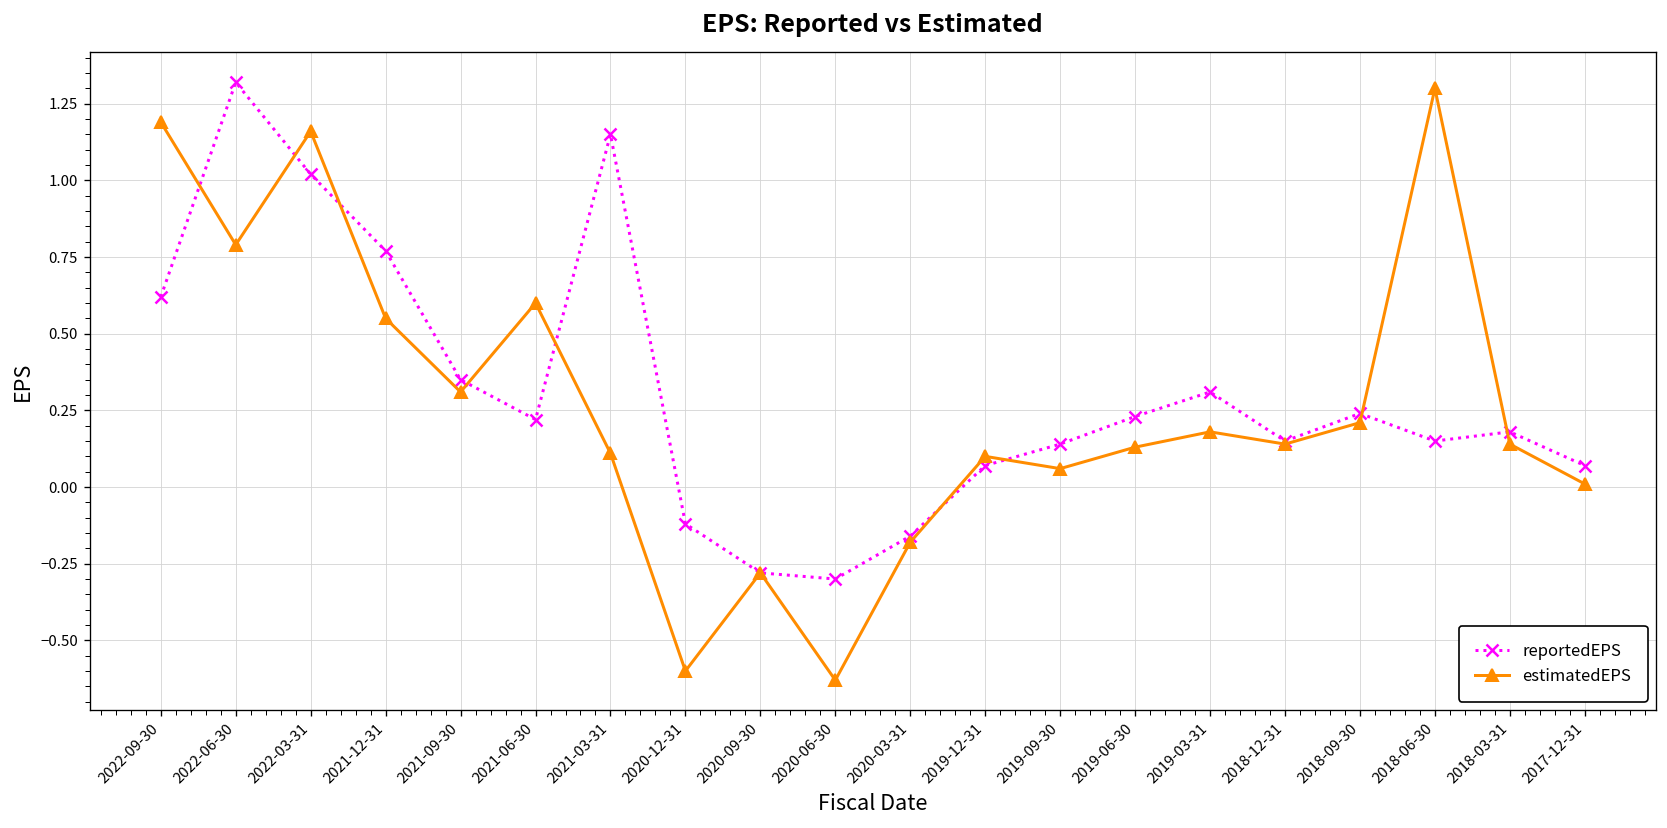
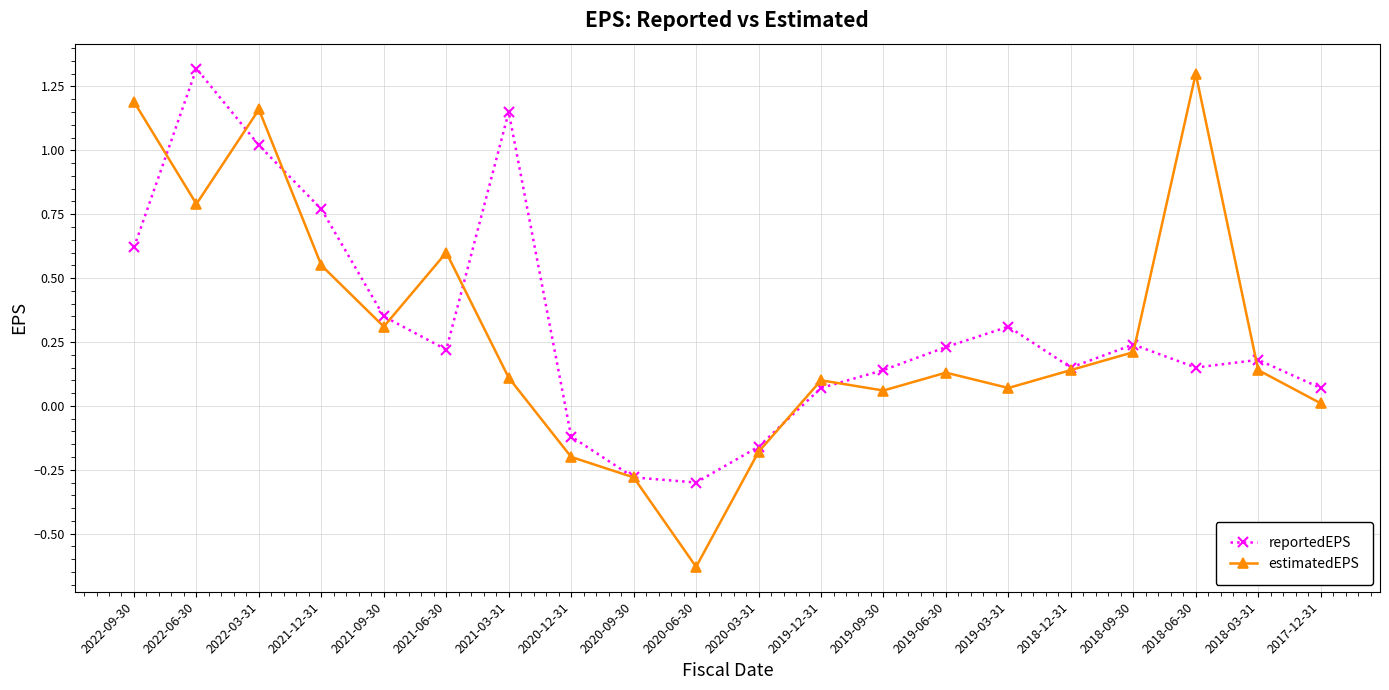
  {
    "reportedEPS": {
      "2022-09-30": 0.62,
      "2022-06-30": 1.32,
      "2022-03-31": 1.02,
      "2021-12-31": 0.77,
      "2021-09-30": 0.35,
      "2021-06-30": 0.22,
      "2021-03-31": 1.15,
      "2020-12-31": -0.12,
      "2020-06-30": -0.30,
      "2020-03-31": -0.16,
      "2019-12-31": 0.07,
      "2019-09-30": 0.14,
      "2019-06-30": 0.23,
      "2019-03-31": 0.31,
      "2018-12-31": 0.15,
      "2018-09-30": 0.24,
      "2018-06-30": 0.15,
      "2018-03-31": 0.18,
      "2017-12-31": 0.07
    },
    "estimatedEPS": {
      "2022-09-30": 1.19,
      "2022-06-30": 0.79,
      "2022-03-31": 1.16,
      "2021-12-31": 0.55,
      "2021-09-30": 0.31,
      "2021-06-30": 0.60,
      "2021-03-31": 0.11,
-     "2020-12-31": -0.6,
+     "2020-12-31": -0.2,
      "2020-06-30": -0.63,
      "2020-03-31": -0.18,
      "2019-12-31": 0.10,
      "2019-09-30": 0.06,
      "2019-06-30": 0.13,
-     "2019-03-31": 0.18,
+     "2019-03-31": 0.07,
      "2018-12-31": 0.14,
      "2018-09-30": 0.21,
      "2018-06-30": 1.30,
      "2018-03-31": 0.14,
      "2017-12-31": 0.01
    }
  }
